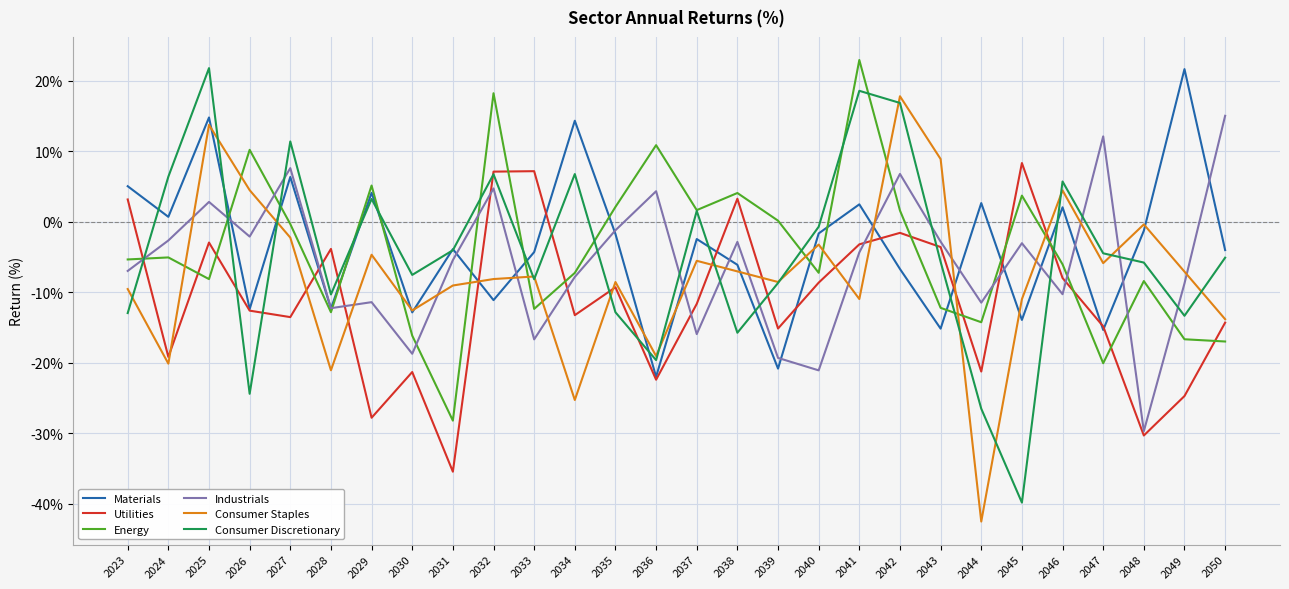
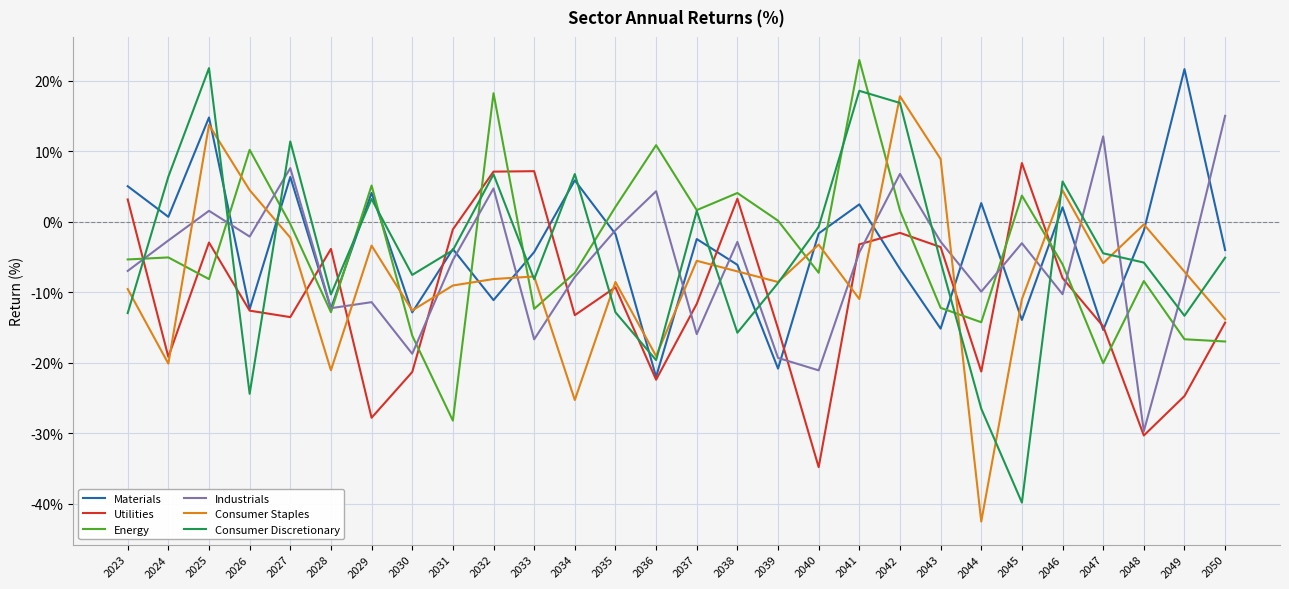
  {
    "Materials": {
      "2023": "5%",
      "2024": "1%",
      "2025": "15%",
      "2027": "6%",
      "2029": "4%",
      "2032": "-11%",
      "2033": "-4%",
-     "2034": "14%",
+     "2034": "6%",
      "2035": "-2%",
      "2036": "-22%",
      "2037": "-2%",
      "2038": "-6%",
      "2039": "-21%",
      "2040": "-2%",
      "2041": "2%",
      "2042": "-7%",
      "2043": "-15%",
      "2044": "3%",
      "2045": "-14%",
      "2046": "2%",
      "2047": "-15%",
      "2048": "-1%",
      "2049": "22%",
      "2050": "-4%"
    },
    "Utilities": {
      "2023": "3%",
      "2024": "-19%",
      "2025": "-3%",
      "2027": "-14%",
      "2028": "-4%",
      "2029": "-28%",
      "2030": "-21%",
-     "2031": "-35%",
+     "2031": "-1%",
      "2032": "7%",
      "2033": "7%",
      "2034": "-13%",
      "2035": "-9%",
      "2036": "-22%",
      "2037": "-12%",
      "2038": "3%",
      "2039": "-15%",
-     "2040": "-9%",
+     "2040": "-35%",
      "2041": "-3%",
      "2042": "-2%",
      "2043": "-4%",
      "2044": "-21%",
      "2045": "8%",
      "2046": "-8%",
      "2047": "-15%",
      "2048": "-30%",
      "2049": "-25%",
      "2050": "-14%"
    },
    "Energy": {
      "2023": "-5%",
      "2024": "-5%",
      "2025": "-8%",
      "2026": "10%",
      "2027": "0%",
      "2028": "-13%",
      "2029": "5%",
      "2030": "-16%",
      "2031": "-28%",
      "2032": "18%",
      "2033": "-12%",
      "2034": "-7%",
      "2035": "2%",
      "2036": "11%",
      "2038": "4%",
      "2039": "0%",
      "2040": "-7%",
      "2041": "23%",
      "2042": "2%",
      "2043": "-12%",
      "2044": "-14%",
      "2045": "4%",
      "2046": "-6%",
      "2047": "-20%",
      "2048": "-8%",
      "2049": "-17%",
      "2050": "-17%"
    },
    "Industrials": {
      "2023": "-7%",
      "2024": "-3%",
-     "2025": "3%",
+     "2025": "2%",
      "2026": "-2%",
      "2027": "8%",
      "2029": "-11%",
      "2030": "-19%",
      "2031": "-5%",
      "2032": "5%",
      "2033": "-17%",
      "2034": "-8%",
      "2035": "-1%",
      "2036": "4%",
      "2037": "-16%",
      "2038": "-3%",
      "2039": "-19%",
      "2040": "-21%",
      "2041": "-4%",
      "2042": "7%",
      "2043": "-3%",
-     "2044": "-11%",
+     "2044": "-10%",
      "2045": "-3%",
      "2046": "-10%",
      "2047": "12%",
      "2048": "-30%",
      "2049": "-9%",
      "2050": "15%"
    },
    "Consumer Staples": {
      "2023": "-10%",
      "2024": "-20%",
      "2025": "14%",
      "2026": "4%",
      "2027": "-2%",
      "2028": "-21%",
-     "2029": "-5%",
+     "2029": "-3%",
      "2031": "-9%",
      "2032": "-8%",
      "2033": "-8%",
      "2034": "-25%",
      "2035": "-9%",
      "2036": "-19%",
      "2037": "-6%",
      "2038": "-7%",
      "2040": "-3%",
      "2041": "-11%",
      "2042": "18%",
      "2043": "9%",
      "2044": "-43%",
      "2045": "-11%",
      "2046": "4%",
      "2047": "-6%",
      "2048": "0%",
      "2049": "-7%",
      "2050": "-14%"
    },
    "Consumer Discretionary": {
      "2023": "-13%",
      "2024": "6%",
      "2025": "22%",
      "2026": "-24%",
      "2027": "11%",
      "2028": "-10%",
      "2029": "3%",
      "2030": "-8%",
      "2032": "7%",
      "2033": "-8%",
      "2034": "7%",
      "2035": "-13%",
      "2036": "-20%",
      "2038": "-16%",
      "2040": "-1%",
      "2041": "19%",
      "2042": "17%",
      "2043": "-6%",
      "2044": "-27%",
      "2045": "-40%",
      "2046": "6%",
      "2047": "-4%",
      "2048": "-6%",
      "2049": "-13%",
      "2050": "-5%"
    }
  }
